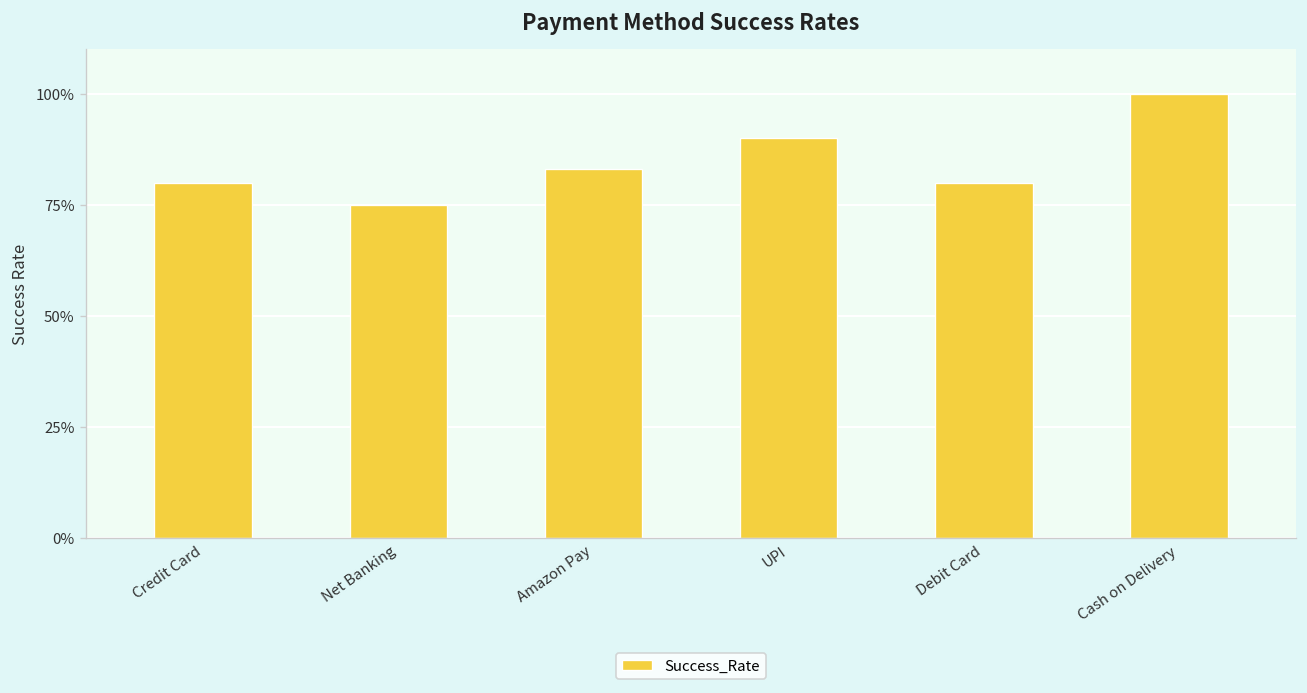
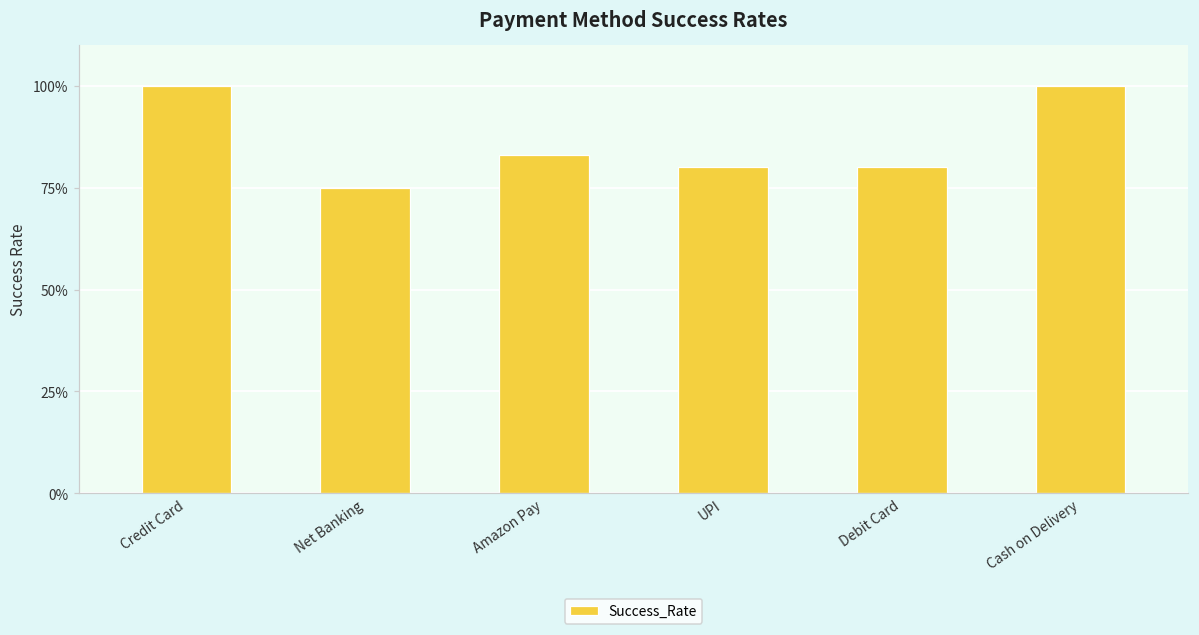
  {
-   "Credit Card": "80%",
+   "Credit Card": "100%",
    "Net Banking": "75%",
    "Amazon Pay": "83%",
-   "UPI": "90%",
+   "UPI": "80%",
    "Debit Card": "80%",
    "Cash on Delivery": "100%"
  }
